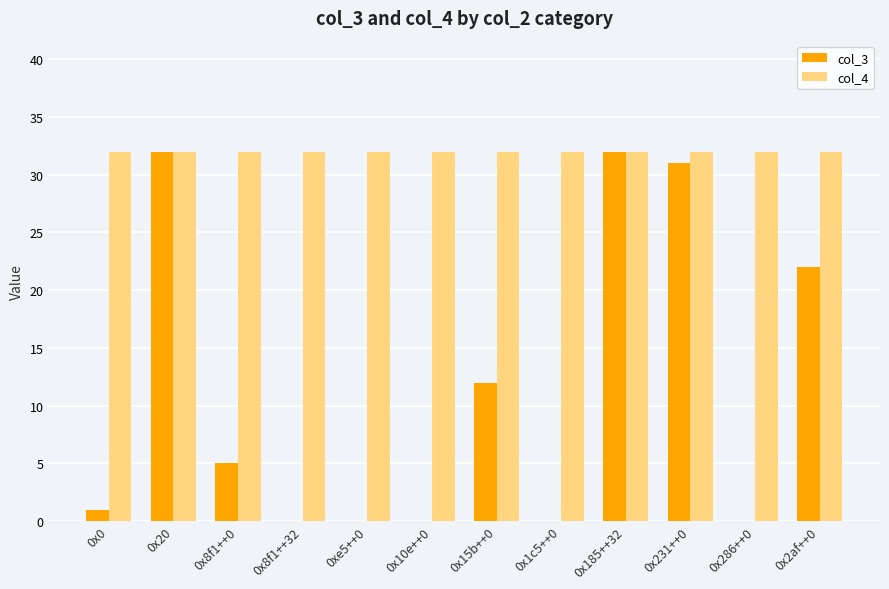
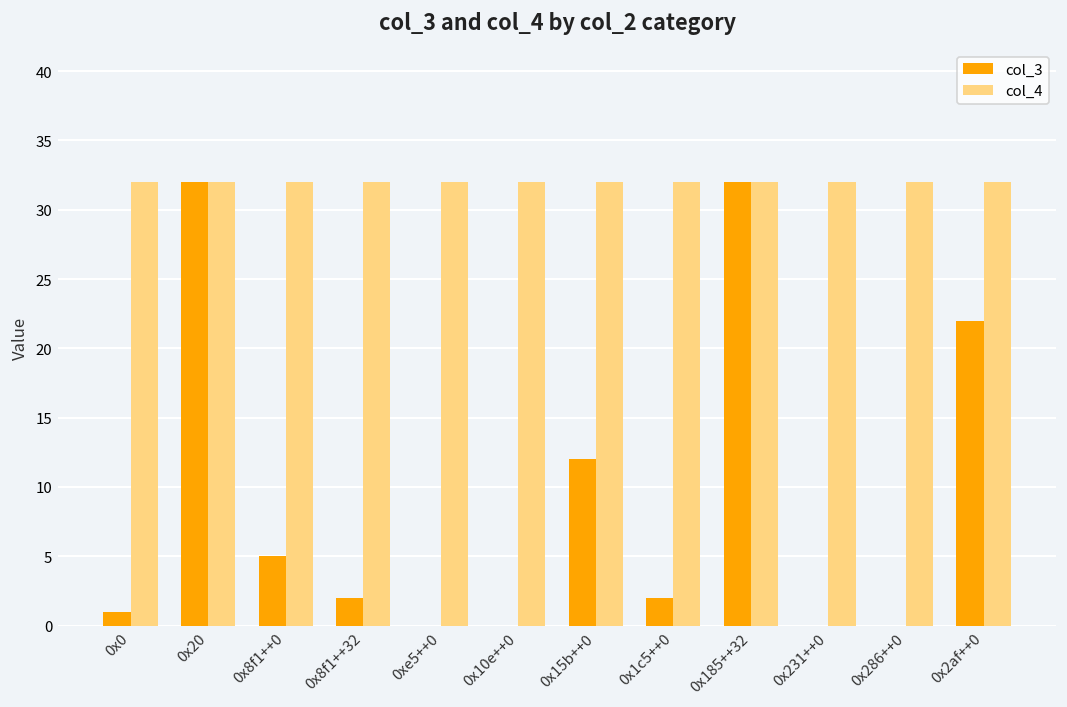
  {
    "col_3": {
      "0x0": 1,
      "0x20": 32,
      "0x8f1++0": 5,
-     "0x8f1++32": 0,
+     "0x8f1++32": 2,
      "0xe5++0": 0,
      "0x10e++0": 0,
      "0x15b++0": 12,
-     "0x1c5++0": 0,
+     "0x1c5++0": 2,
      "0x185++32": 32,
-     "0x231++0": 31,
+     "0x231++0": 0,
      "0x286++0": 0,
      "0x2af++0": 22
    },
    "col_4": {
      "0x0": 32,
      "0x20": 32,
      "0x8f1++0": 32,
      "0x8f1++32": 32,
      "0xe5++0": 32,
      "0x10e++0": 32,
      "0x15b++0": 32,
      "0x1c5++0": 32,
      "0x185++32": 32,
      "0x231++0": 32,
      "0x286++0": 32,
      "0x2af++0": 32
    }
  }
